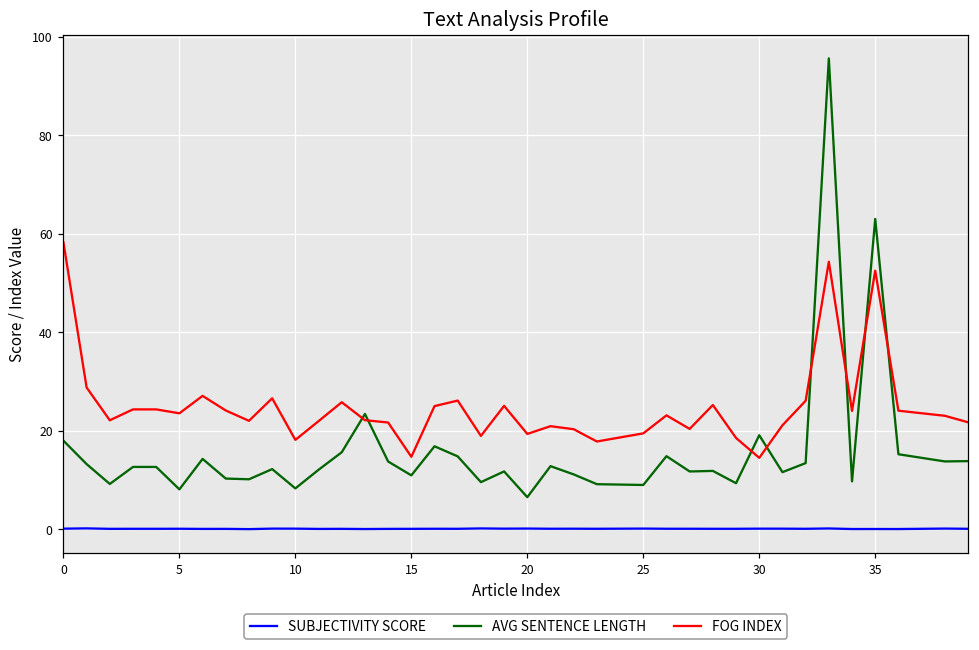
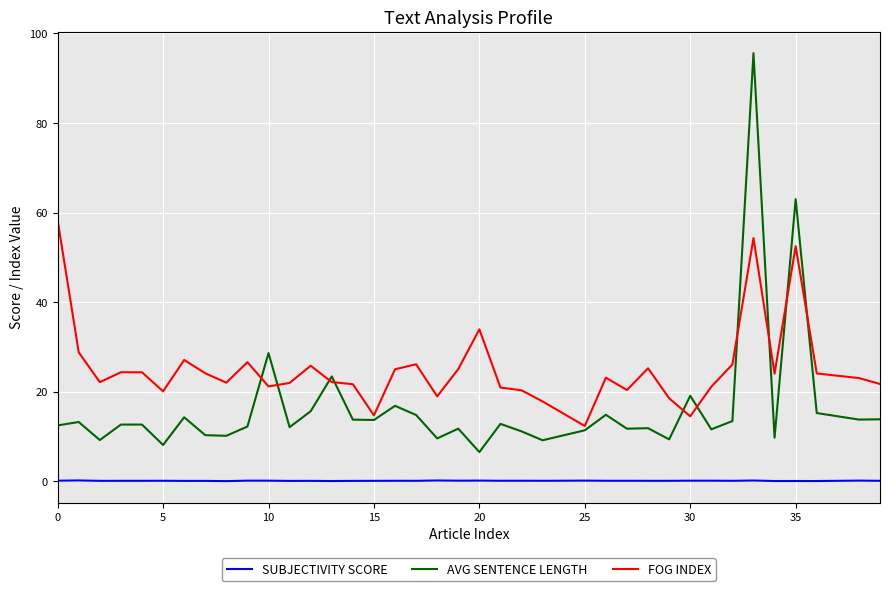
  {
    "SUBJECTIVITY SCORE": {
      "0": 0,
      "5": 0,
      "10": 0,
      "15": 0,
      "20": 0,
      "25": 0,
      "30": 0,
      "35": 0
    },
    "AVG SENTENCE LENGTH": {
-     "0": 18,
+     "0": 12,
      "5": 8,
-     "10": 8,
-     "15": 11,
+     "10": 29,
+     "15": 14,
      "20": 7,
-     "25": 9,
+     "25": 11,
      "30": 19,
      "35": 63
    },
    "FOG INDEX": {
      "0": 58,
-     "5": 24,
-     "10": 18,
+     "5": 20,
+     "10": 21,
      "15": 15,
-     "20": 19,
-     "25": 19,
+     "20": 34,
+     "25": 12,
      "30": 14,
      "35": 52
    }
  }
